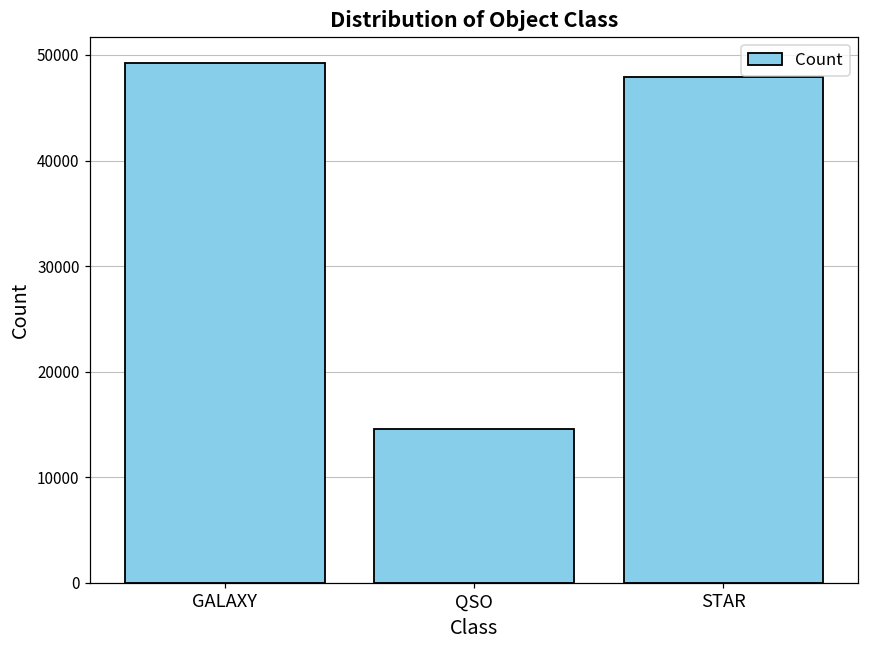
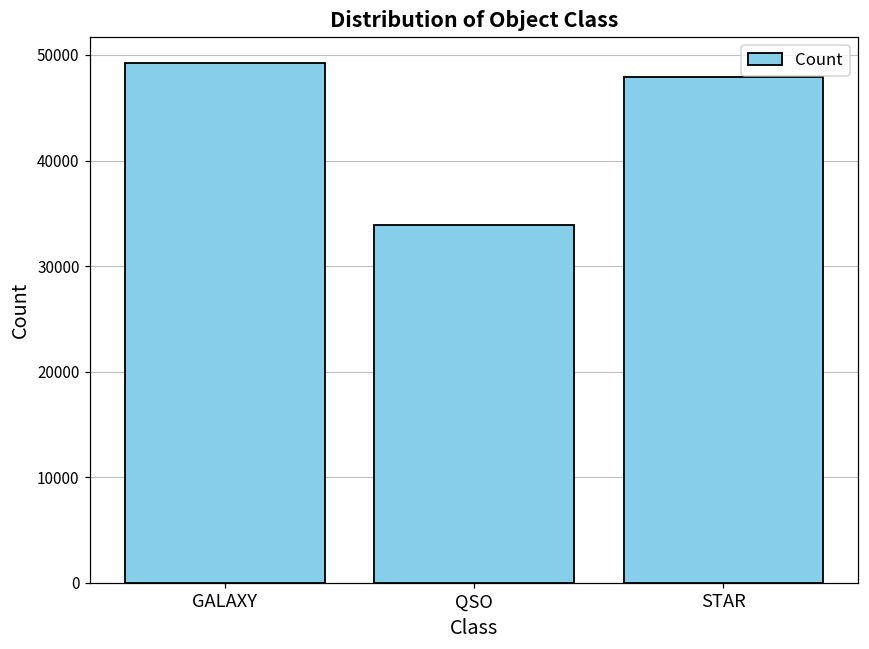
  {
    "GALAXY": 49000,
-   "QSO": 15000,
+   "QSO": 34000,
    "STAR": 48000
  }
